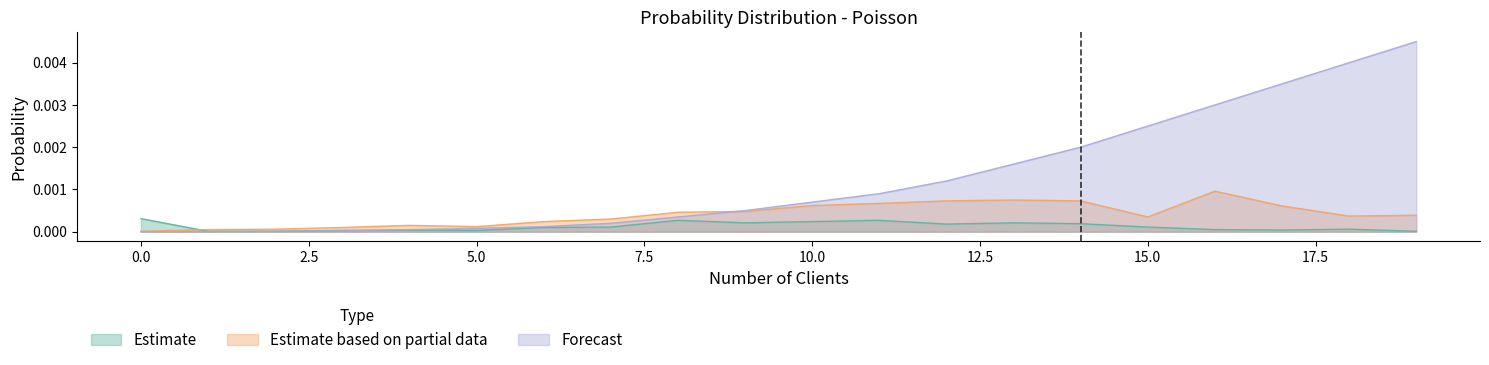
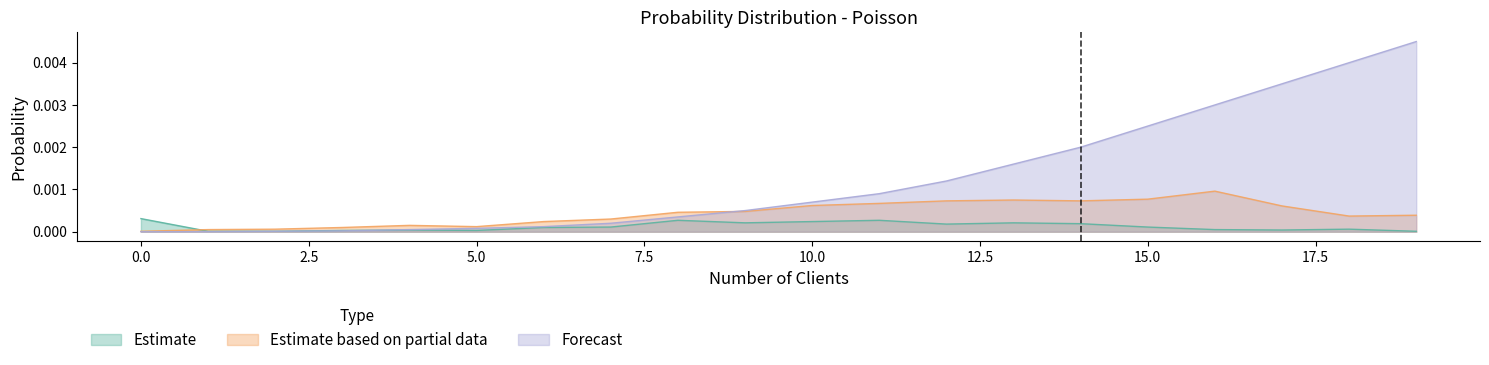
  {
    "Estimate based on partial data": {
      "10.0": 0.0006,
-     "15.0": 0.0004
+     "15.0": 0.0008
    }
  }
